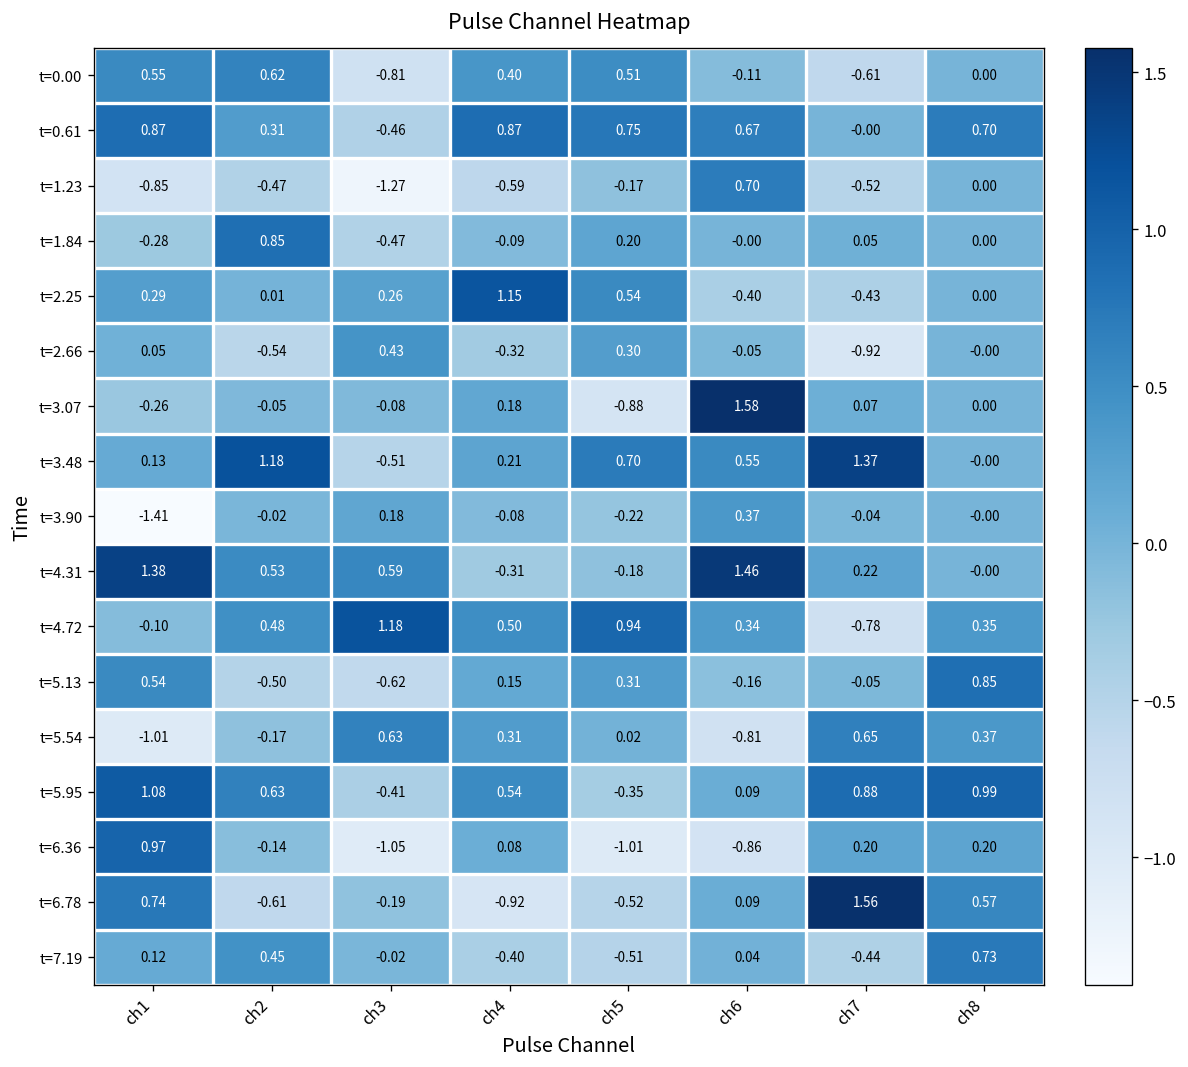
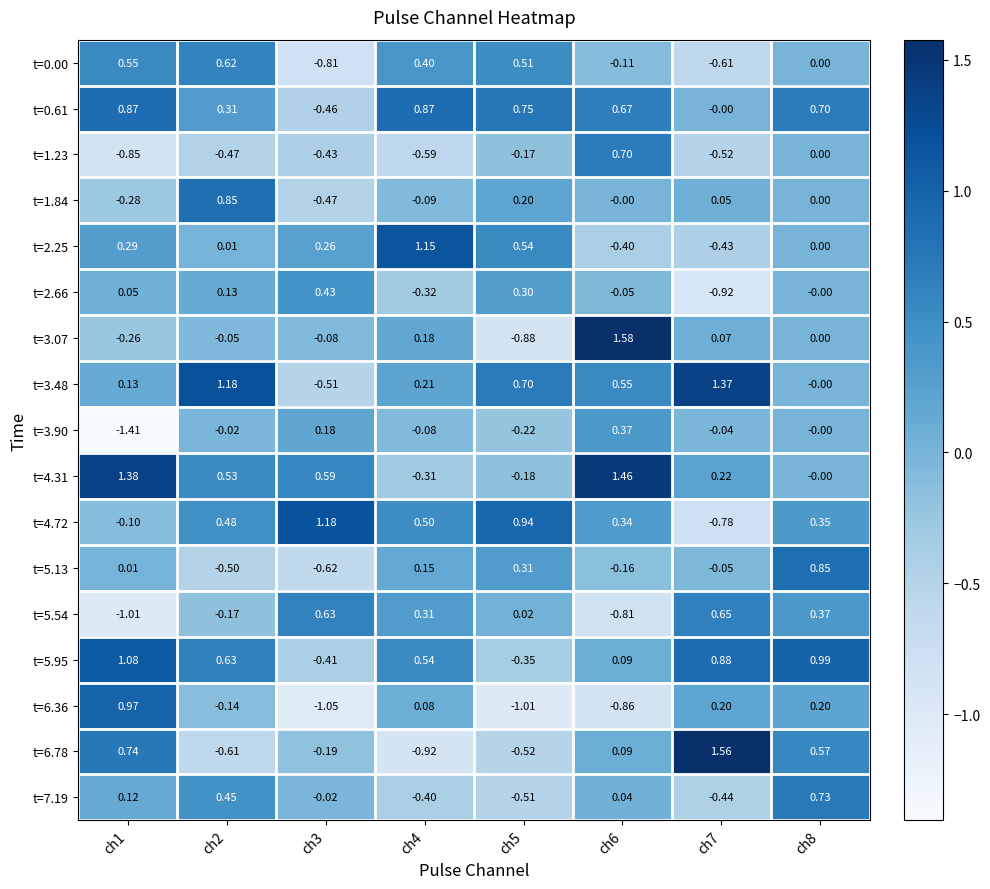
  {
    "t=0.00": {
      "ch1": 0.55,
      "ch2": 0.62,
      "ch3": -0.81,
      "ch4": 0.40,
      "ch5": 0.51,
      "ch6": -0.11,
      "ch7": -0.61,
      "ch8": 0.00
    },
    "t=0.61": {
      "ch1": 0.87,
      "ch2": 0.31,
      "ch3": -0.46,
      "ch4": 0.87,
      "ch5": 0.75,
      "ch6": 0.67,
      "ch7": -0.00,
      "ch8": 0.70
    },
    "t=1.23": {
      "ch1": -0.85,
      "ch2": -0.47,
-     "ch3": -1.27,
+     "ch3": -0.43,
      "ch4": -0.59,
      "ch5": -0.17,
      "ch6": 0.70,
      "ch7": -0.52,
      "ch8": 0.00
    },
    "t=1.84": {
      "ch1": -0.28,
      "ch2": 0.85,
      "ch3": -0.47,
      "ch4": -0.09,
      "ch5": 0.20,
      "ch6": -0.00,
      "ch7": 0.05,
      "ch8": 0.00
    },
    "t=2.25": {
      "ch1": 0.29,
      "ch2": 0.01,
      "ch3": 0.26,
      "ch4": 1.15,
      "ch5": 0.54,
      "ch6": -0.40,
      "ch7": -0.43,
      "ch8": 0.00
    },
    "t=2.66": {
      "ch1": 0.05,
-     "ch2": -0.54,
+     "ch2": 0.13,
      "ch3": 0.43,
      "ch4": -0.32,
      "ch5": 0.30,
      "ch6": -0.05,
      "ch7": -0.92,
      "ch8": -0.00
    },
    "t=3.07": {
      "ch1": -0.26,
      "ch2": -0.05,
      "ch3": -0.08,
      "ch4": 0.18,
      "ch5": -0.88,
      "ch6": 1.58,
      "ch7": 0.07,
      "ch8": 0.00
    },
    "t=3.48": {
      "ch1": 0.13,
      "ch2": 1.18,
      "ch3": -0.51,
      "ch4": 0.21,
      "ch5": 0.70,
      "ch6": 0.55,
      "ch7": 1.37,
      "ch8": -0.00
    },
    "t=3.90": {
      "ch1": -1.41,
      "ch2": -0.02,
      "ch3": 0.18,
      "ch4": -0.08,
      "ch5": -0.22,
      "ch6": 0.37,
      "ch7": -0.04,
      "ch8": -0.00
    },
    "t=4.31": {
      "ch1": 1.38,
      "ch2": 0.53,
      "ch3": 0.59,
      "ch4": -0.31,
      "ch5": -0.18,
      "ch6": 1.46,
      "ch7": 0.22,
      "ch8": -0.00
    },
    "t=4.72": {
      "ch1": -0.10,
      "ch2": 0.48,
      "ch3": 1.18,
      "ch4": 0.50,
      "ch5": 0.94,
      "ch6": 0.34,
      "ch7": -0.78,
      "ch8": 0.35
    },
    "t=5.13": {
-     "ch1": 0.54,
+     "ch1": 0.01,
      "ch2": -0.50,
      "ch3": -0.62,
      "ch4": 0.15,
      "ch5": 0.31,
      "ch6": -0.16,
      "ch7": -0.05,
      "ch8": 0.85
    },
    "t=5.54": {
      "ch1": -1.01,
      "ch2": -0.17,
      "ch3": 0.63,
      "ch4": 0.31,
      "ch5": 0.02,
      "ch6": -0.81,
      "ch7": 0.65,
      "ch8": 0.37
    },
    "t=5.95": {
      "ch1": 1.08,
      "ch2": 0.63,
      "ch3": -0.41,
      "ch4": 0.54,
      "ch5": -0.35,
      "ch6": 0.09,
      "ch7": 0.88,
      "ch8": 0.99
    },
    "t=6.36": {
      "ch1": 0.97,
      "ch2": -0.14,
      "ch3": -1.05,
      "ch4": 0.08,
      "ch5": -1.01,
      "ch6": -0.86,
      "ch7": 0.20,
      "ch8": 0.20
    },
    "t=6.78": {
      "ch1": 0.74,
      "ch2": -0.61,
      "ch3": -0.19,
      "ch4": -0.92,
      "ch5": -0.52,
      "ch6": 0.09,
      "ch7": 1.56,
      "ch8": 0.57
    },
    "t=7.19": {
      "ch1": 0.12,
      "ch2": 0.45,
      "ch3": -0.02,
      "ch4": -0.40,
      "ch5": -0.51,
      "ch6": 0.04,
      "ch7": -0.44,
      "ch8": 0.73
    }
  }
